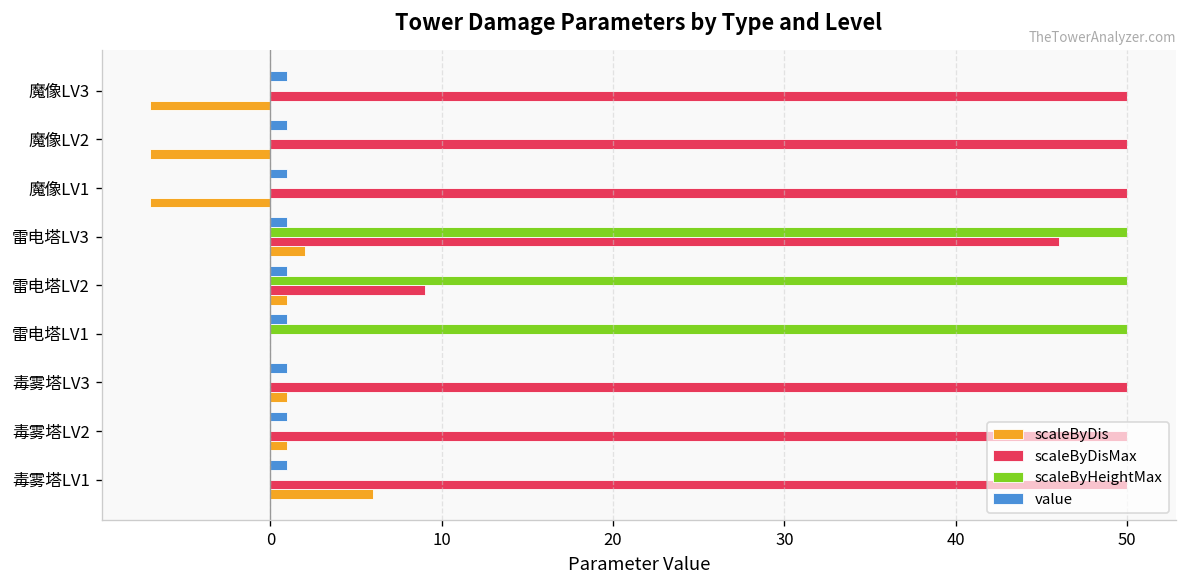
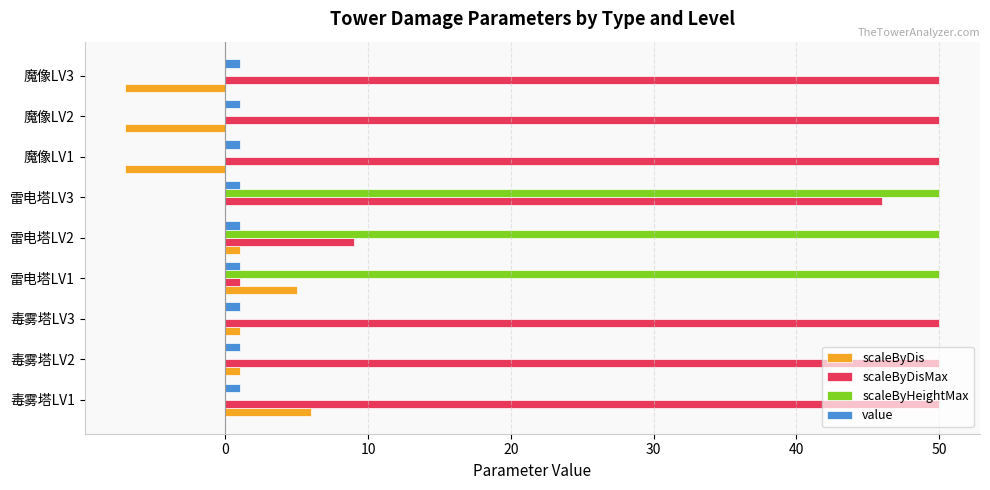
  {
    "scaleByDis": {
      "魔像LV3": -7,
      "魔像LV2": -7,
      "魔像LV1": -7,
-     "雷电塔LV3": 2,
+     "雷电塔LV3": 0,
      "雷电塔LV2": 1,
-     "雷电塔LV1": 0,
+     "雷电塔LV1": 5,
      "毒雾塔LV3": 1,
      "毒雾塔LV2": 1,
      "毒雾塔LV1": 6
    },
    "scaleByDisMax": {
      "魔像LV3": 50,
      "魔像LV2": 50,
      "魔像LV1": 50,
      "雷电塔LV3": 46,
      "雷电塔LV2": 9,
-     "雷电塔LV1": 0,
+     "雷电塔LV1": 1,
      "毒雾塔LV3": 50
    },
    "scaleByHeightMax": {
      "魔像LV3": 0,
      "魔像LV2": 0,
      "魔像LV1": 0,
      "雷电塔LV3": 50,
      "雷电塔LV2": 50,
      "雷电塔LV1": 50,
      "毒雾塔LV3": 0,
      "毒雾塔LV2": 0,
      "毒雾塔LV1": 0
    },
    "value": {
      "魔像LV3": 1,
      "魔像LV2": 1,
      "魔像LV1": 1,
      "雷电塔LV3": 1,
      "雷电塔LV2": 1,
      "雷电塔LV1": 1,
      "毒雾塔LV3": 1,
      "毒雾塔LV2": 1,
      "毒雾塔LV1": 1
    }
  }
